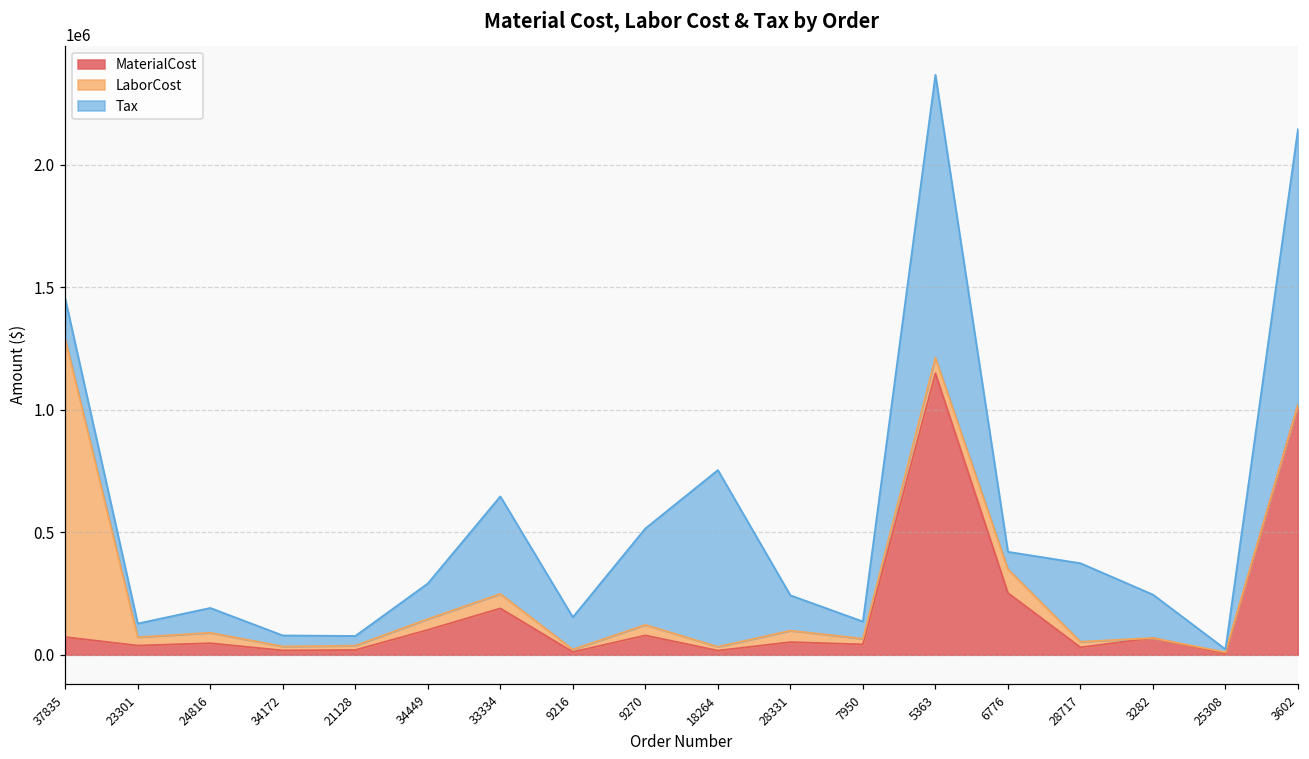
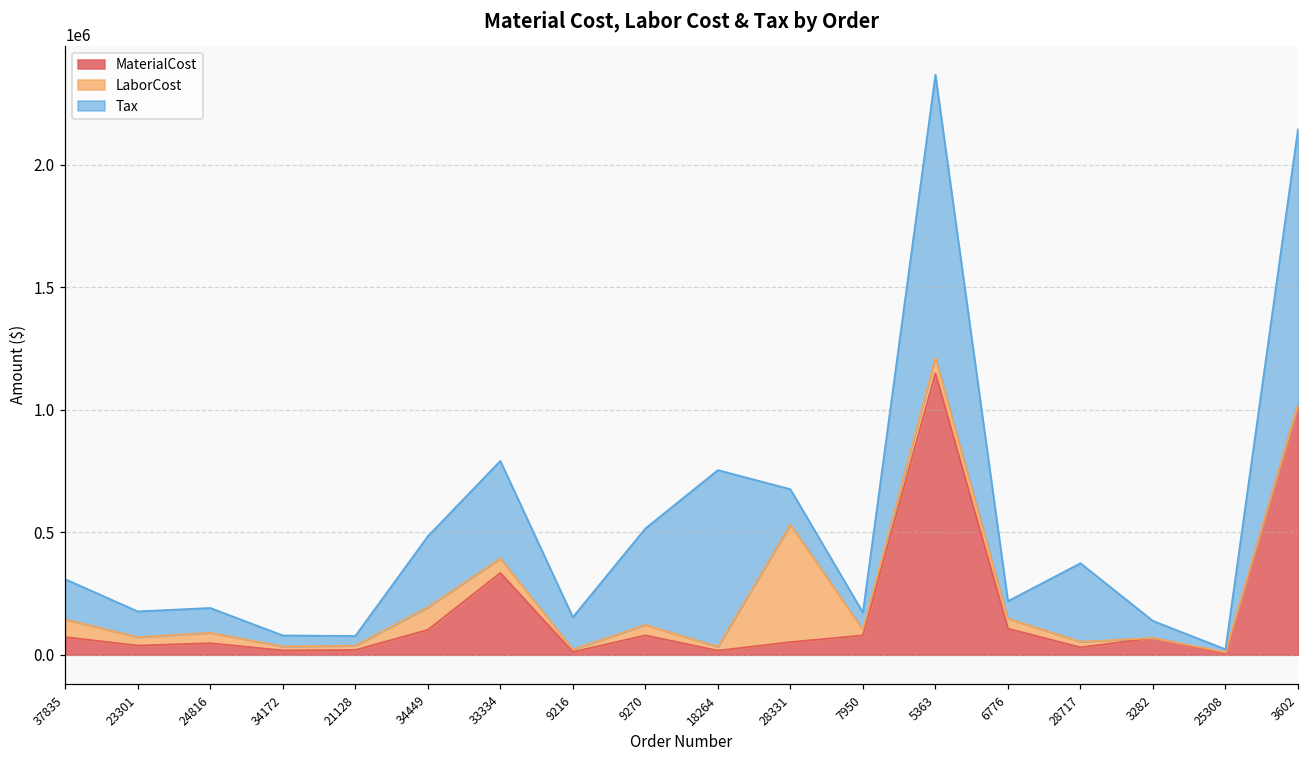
  {
    "MaterialCost": {
      "37835": 70000,
      "23301": 40000,
      "24816": 50000,
      "34172": 20000,
      "21128": 20000,
      "34449": 100000,
-     "33334": 190000,
+     "33334": 330000,
      "9270": 80000,
      "18264": 20000,
      "28331": 50000,
-     "7950": 40000,
+     "7950": 80000,
      "5363": 1150000,
-     "6776": 250000,
+     "6776": 110000,
      "28717": 30000
    },
    "LaborCost": {
-     "37835": 1220000,
+     "37835": 70000,
      "23301": 30000,
      "24816": 40000,
      "34172": 20000,
      "21128": 20000,
-     "34449": 40000,
+     "34449": 90000,
      "33334": 60000,
      "9270": 40000,
      "18264": 20000,
-     "28331": 50000,
+     "28331": 480000,
      "7950": 20000,
      "5363": 60000,
-     "6776": 100000,
+     "6776": 40000,
      "28717": 20000
    },
    "Tax": {
      "37835": 160000,
-     "23301": 60000,
+     "23301": 110000,
      "24816": 100000,
      "34172": 40000,
      "21128": 40000,
-     "34449": 140000,
+     "34449": 290000,
      "33334": 400000,
      "9216": 130000,
      "9270": 390000,
      "18264": 720000,
      "28331": 140000,
      "7950": 70000,
      "5363": 1150000,
      "6776": 70000,
      "28717": 320000,
-     "3282": 180000,
+     "3282": 70000,
      "25308": 10000,
      "3602": 1130000
    }
  }
